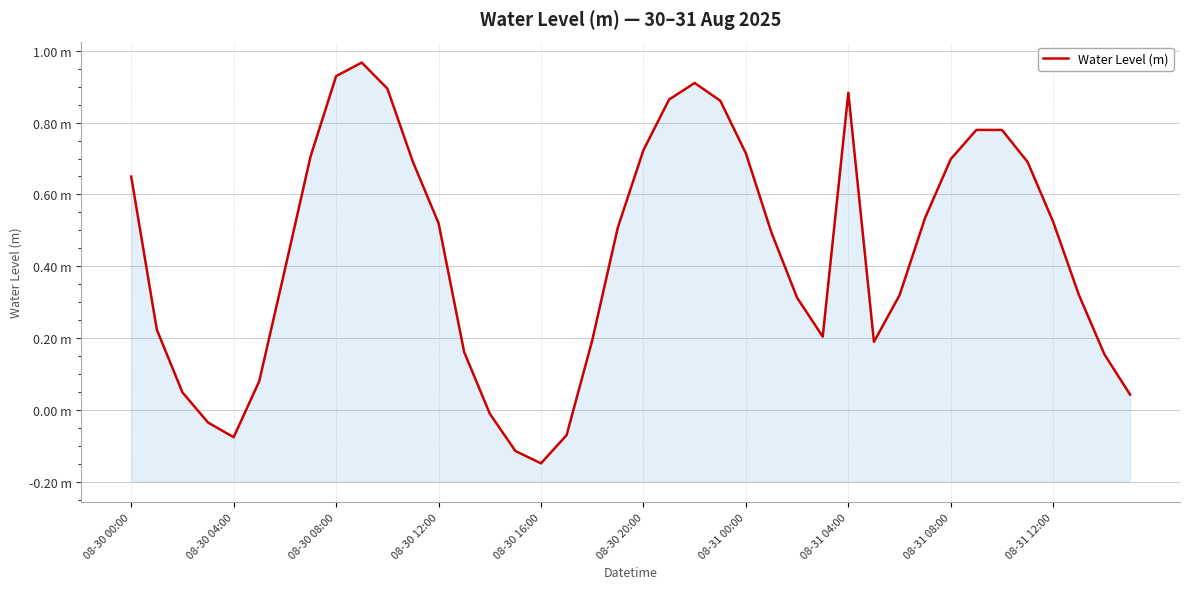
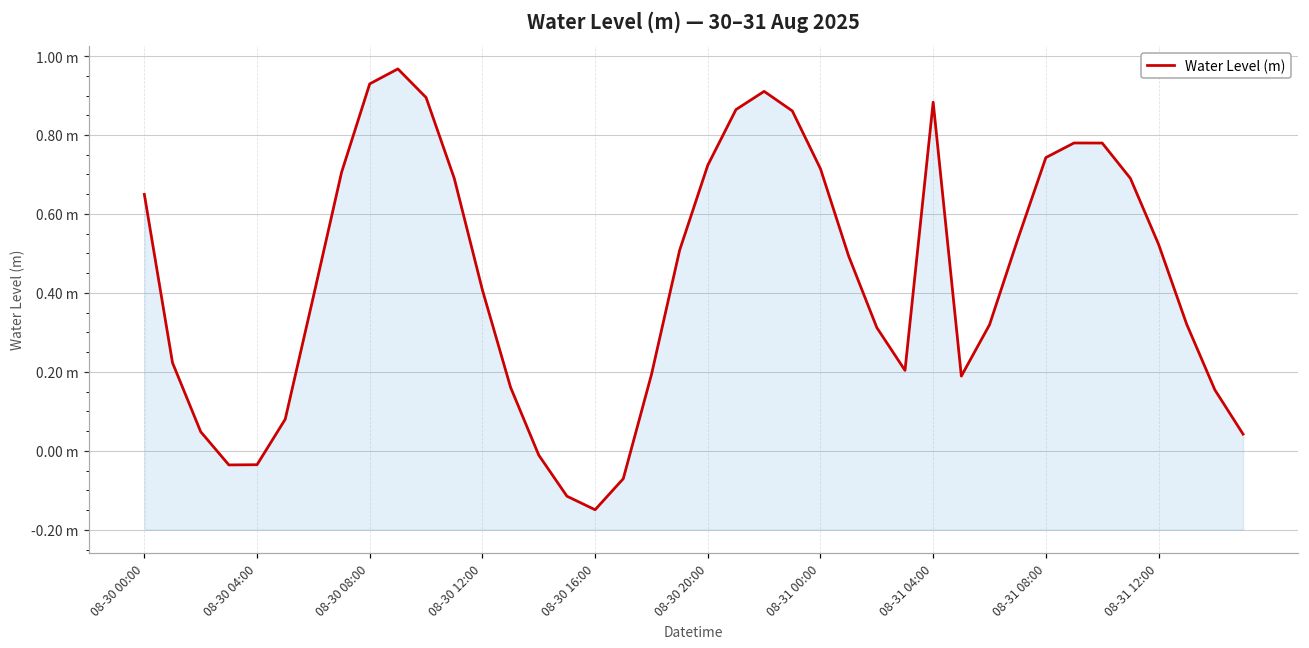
  {
    "08-30 00:00": "0.65 m",
-   "08-30 04:00": "-0.08 m",
+   "08-30 04:00": "-0.03 m",
    "08-30 08:00": "0.93 m",
-   "08-30 12:00": "0.52 m",
+   "08-30 12:00": "0.41 m",
    "08-30 16:00": "-0.15 m",
    "08-30 20:00": "0.72 m",
    "08-31 00:00": "0.71 m",
    "08-31 04:00": "0.88 m",
-   "08-31 08:00": "0.70 m",
+   "08-31 08:00": "0.74 m",
    "08-31 12:00": "0.52 m"
  }
